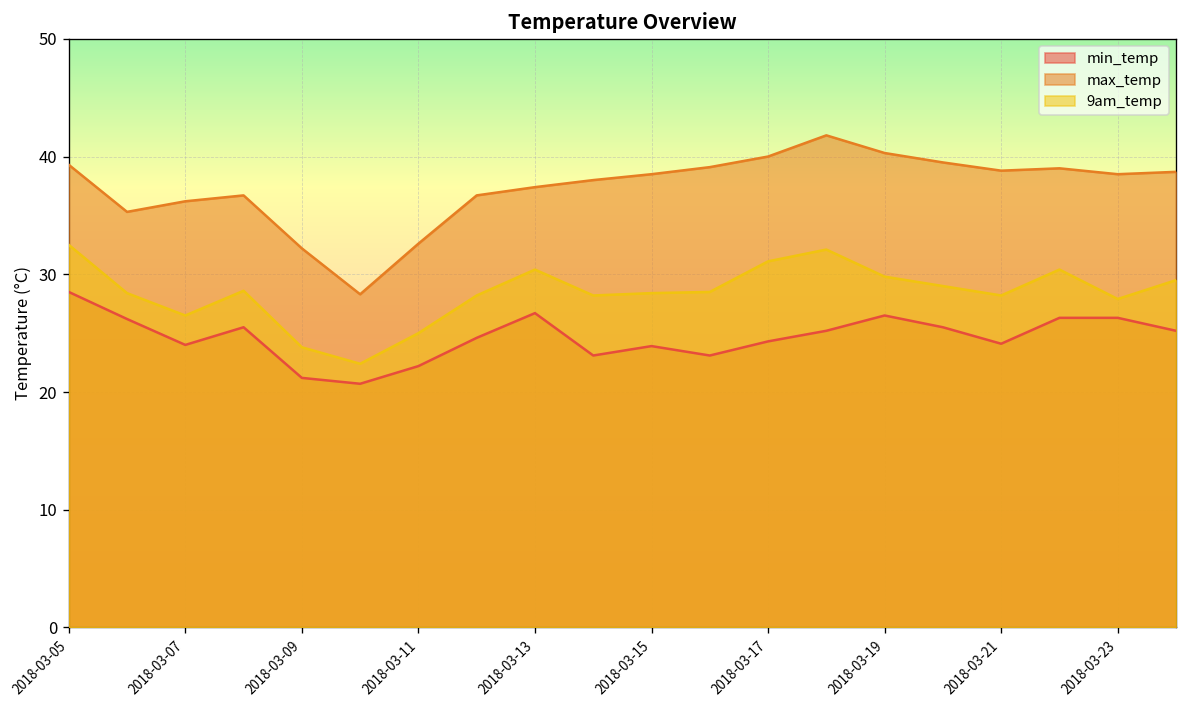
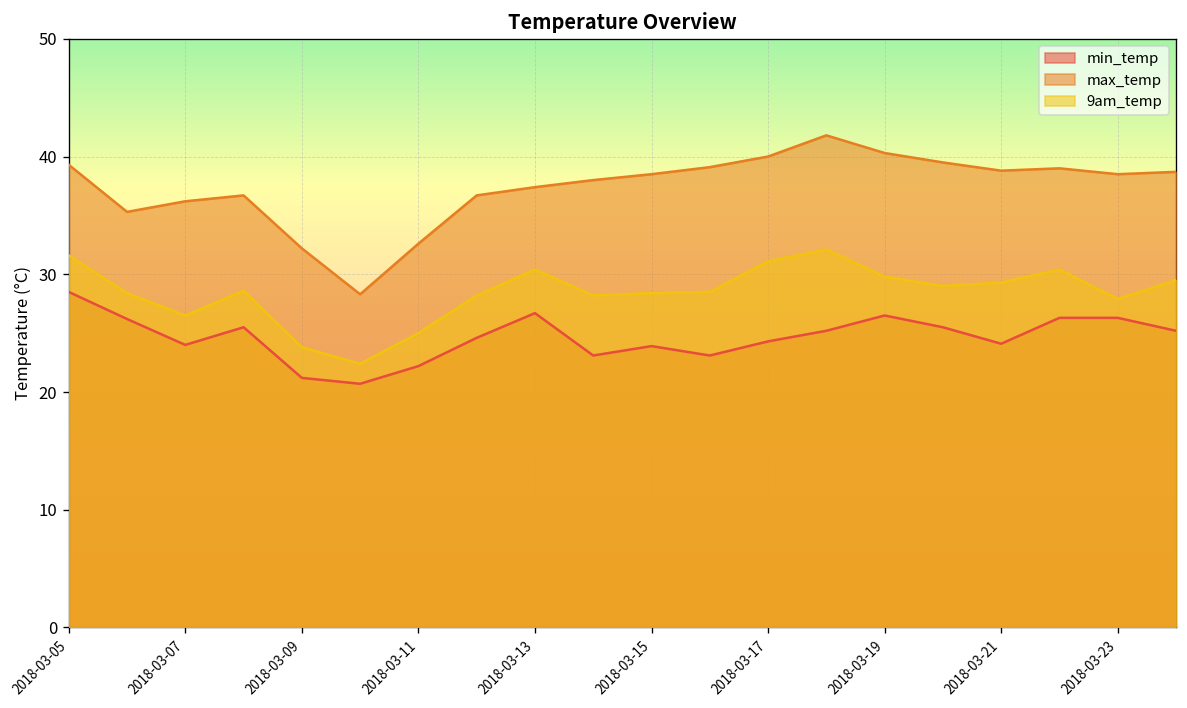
  {
    "9am_temp": {
-     "2018-03-05": 33,
+     "2018-03-05": 32,
      "2018-03-07": 27,
      "2018-03-09": 24,
      "2018-03-11": 25,
      "2018-03-13": 30,
      "2018-03-15": 28,
      "2018-03-17": 31,
      "2018-03-19": 30,
-     "2018-03-21": 28,
+     "2018-03-21": 29,
      "2018-03-23": 28
    }
  }
